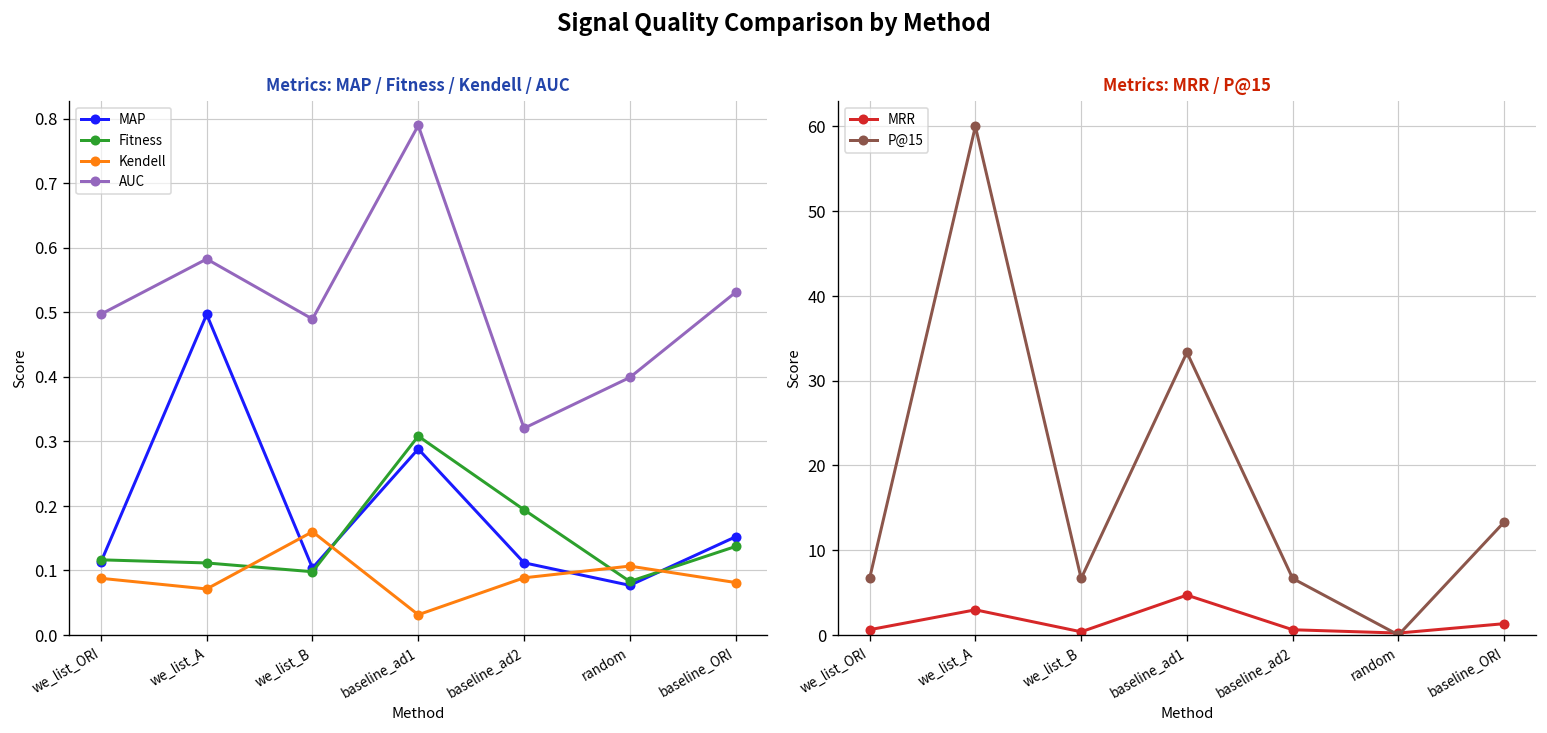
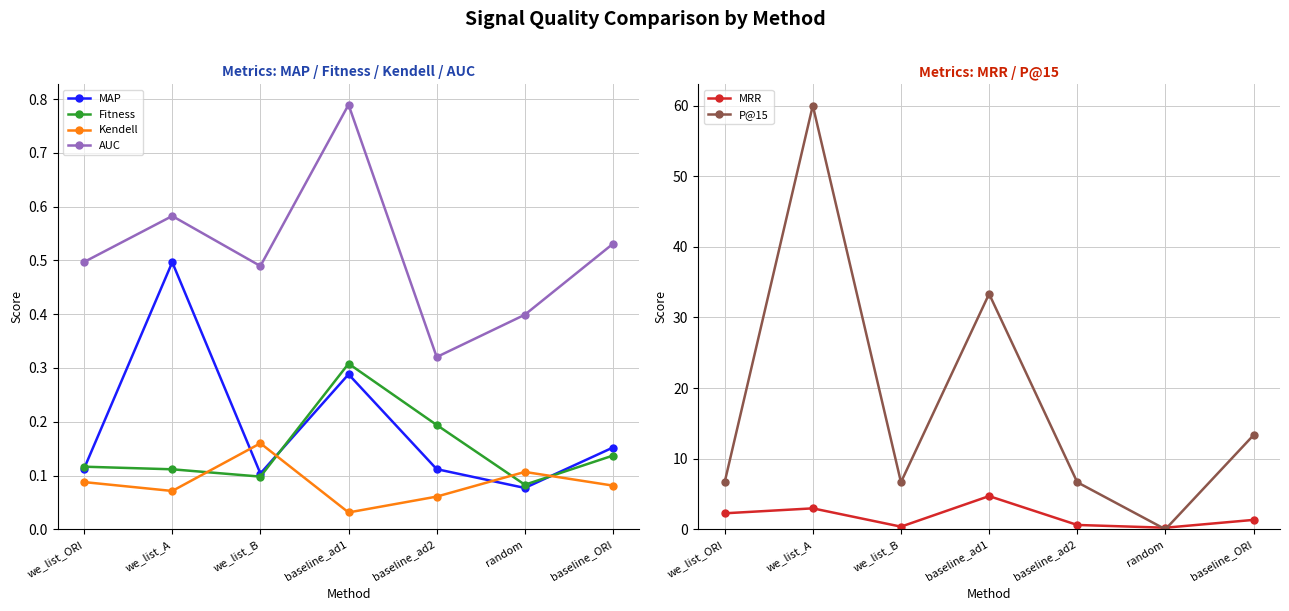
  {
    "Metrics: MAP / Fitness / Kendell / AUC": {
      "MAP": {
        "we_list_A": 0.50,
        "we_list_B": 0.10,
        "baseline_ad1": 0.29,
        "baseline_ad2": 0.11,
        "random": 0.08,
        "baseline_ORI": 0.15
      },
      "Fitness": {
        "we_list_A": 0.11,
        "we_list_B": 0.10,
        "baseline_ad1": 0.31,
        "baseline_ad2": 0.19,
        "random": 0.08,
        "baseline_ORI": 0.14
      },
      "Kendell": {
        "we_list_ORI": 0.09,
        "we_list_A": 0.07,
        "we_list_B": 0.16,
        "baseline_ad1": 0.03,
-       "baseline_ad2": 0.09,
+       "baseline_ad2": 0.06,
        "random": 0.11,
        "baseline_ORI": 0.08
      },
      "AUC": {
        "we_list_ORI": 0.50,
        "we_list_A": 0.58,
        "we_list_B": 0.49,
        "baseline_ad1": 0.79,
        "baseline_ad2": 0.32,
        "random": 0.40,
        "baseline_ORI": 0.53
      }
    },
    "Metrics: MRR / P@15": {
      "MRR": {
-       "we_list_ORI": 1,
+       "we_list_ORI": 2,
        "we_list_A": 3,
        "we_list_B": 0,
        "baseline_ad1": 5,
        "baseline_ad2": 1,
        "baseline_ORI": 1
      },
      "P@15": {
        "we_list_ORI": 7,
        "we_list_A": 60,
        "we_list_B": 7,
        "baseline_ad1": 33,
        "baseline_ad2": 7,
        "baseline_ORI": 13
      }
    }
  }
